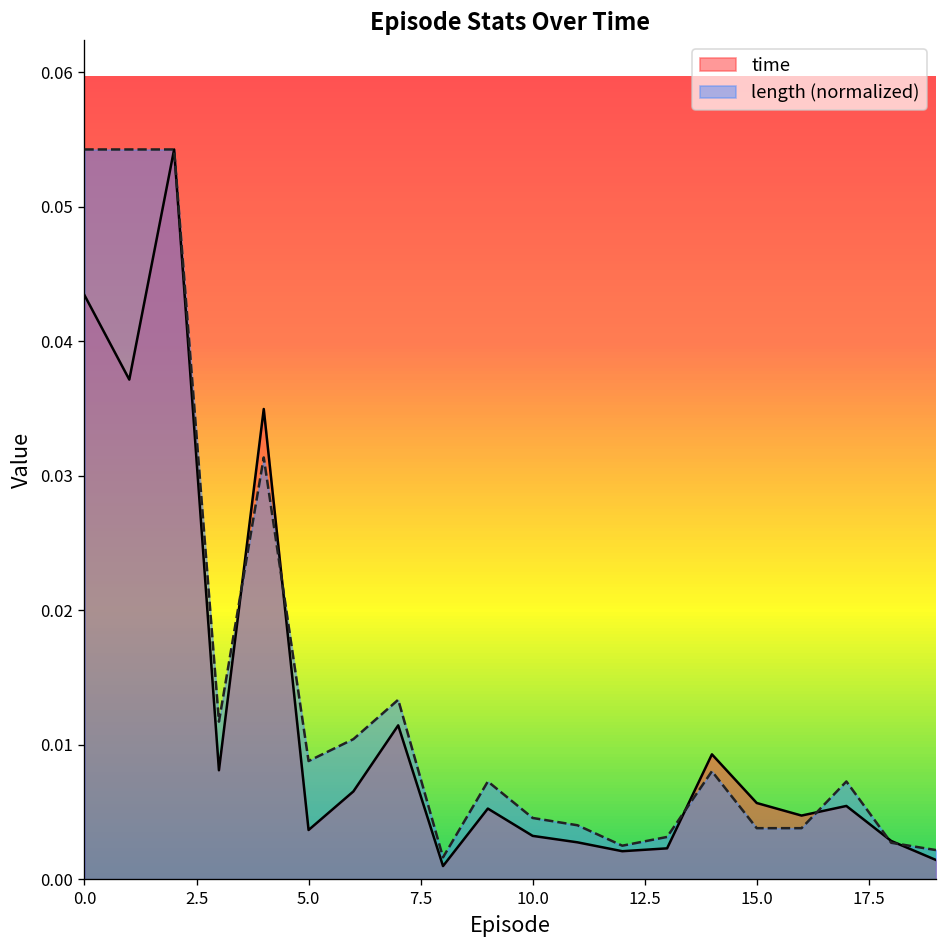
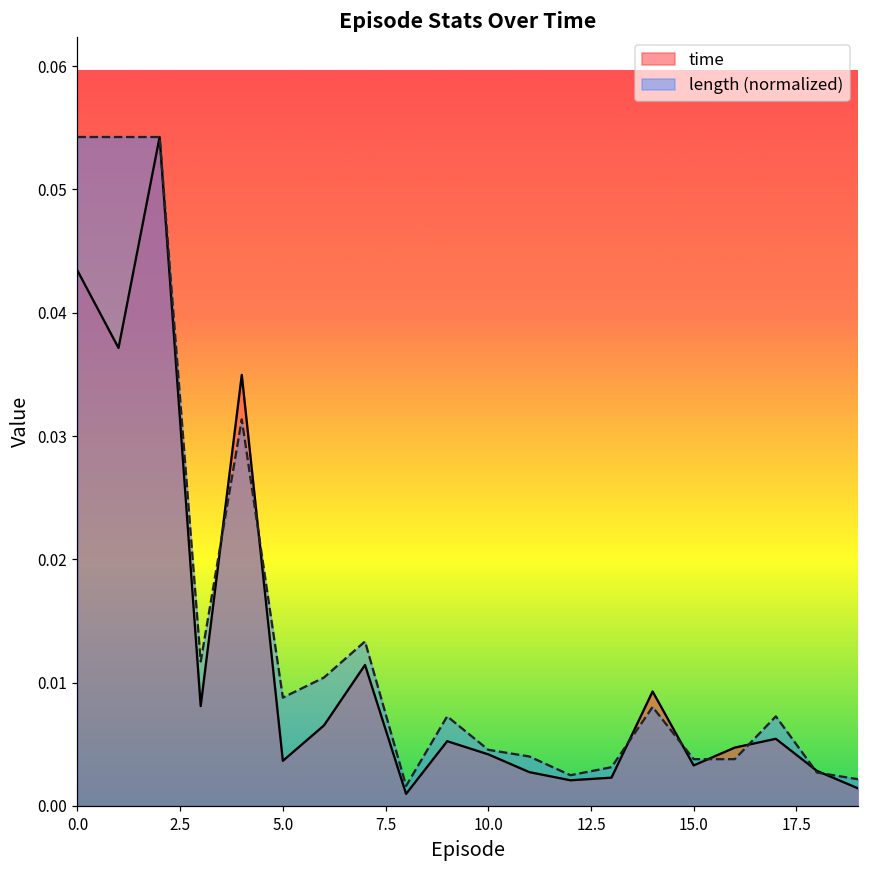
  {
    "time": {
      "0.0": 0.0434,
      "5.0": 0.0037,
-     "10.0": 0.0032,
-     "15.0": 0.0057
+     "10.0": 0.0042,
+     "15.0": 0.0033
    },
    "length (normalized)": {
      "0.0": 0.0542,
      "5.0": 0.0088,
      "10.0": 0.0046,
      "15.0": 0.0038
    }
  }
